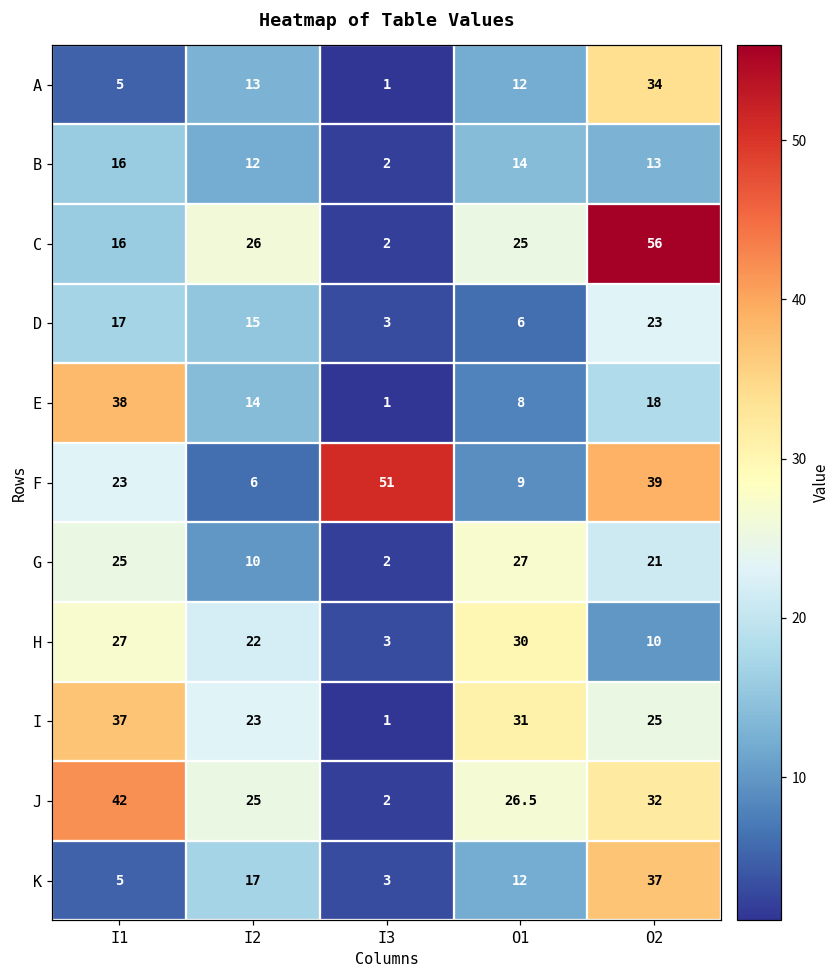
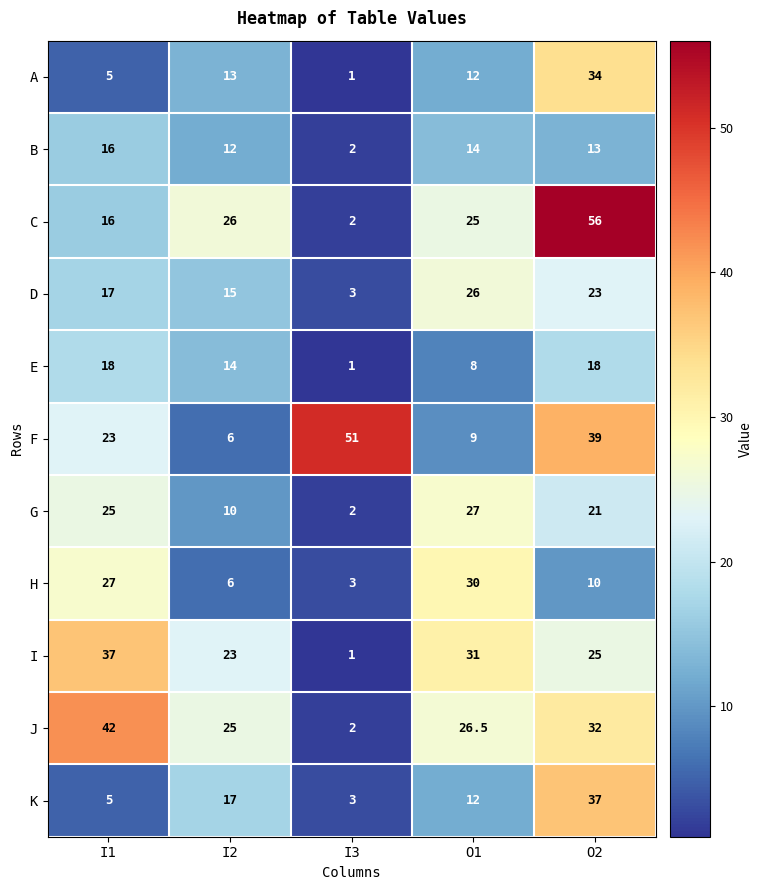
  {
    "A": {
      "I1": 5,
      "I2": 13,
      "I3": 1,
      "O1": 12,
      "O2": 34
    },
    "B": {
      "I1": 16,
      "I2": 12,
      "I3": 2,
      "O1": 14,
      "O2": 13
    },
    "C": {
      "I1": 16,
      "I2": 26,
      "I3": 2,
      "O1": 25,
      "O2": 56
    },
    "D": {
      "I1": 17,
      "I2": 15,
      "I3": 3,
-     "O1": 6,
+     "O1": 26,
      "O2": 23
    },
    "E": {
-     "I1": 38,
+     "I1": 18,
      "I2": 14,
      "I3": 1,
      "O1": 8,
      "O2": 18
    },
    "F": {
      "I1": 23,
      "I2": 6,
      "I3": 51,
      "O1": 9,
      "O2": 39
    },
    "G": {
      "I1": 25,
      "I2": 10,
      "I3": 2,
      "O1": 27,
      "O2": 21
    },
    "H": {
      "I1": 27,
-     "I2": 22,
+     "I2": 6,
      "I3": 3,
      "O1": 30,
      "O2": 10
    },
    "I": {
      "I1": 37,
      "I2": 23,
      "I3": 1,
      "O1": 31,
      "O2": 25
    },
    "J": {
      "I1": 42,
      "I2": 25,
      "I3": 2,
      "O1": 26.5,
      "O2": 32
    },
    "K": {
      "I1": 5,
      "I2": 17,
      "I3": 3,
      "O1": 12,
      "O2": 37
    }
  }
